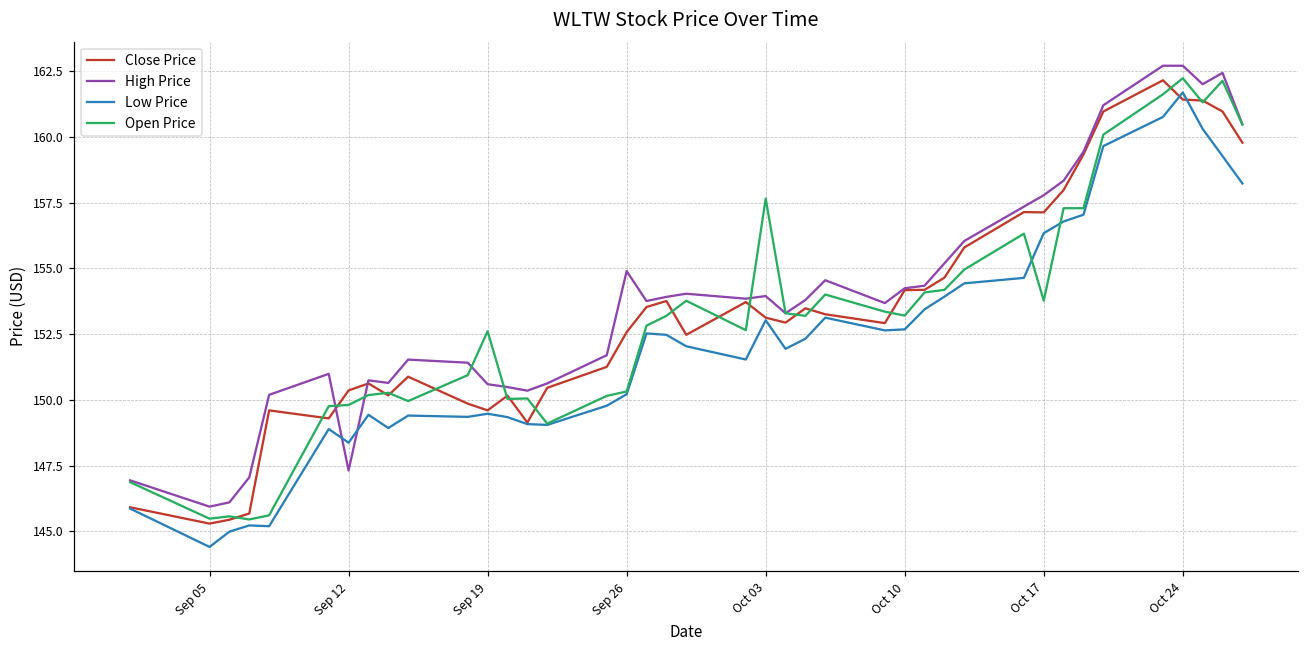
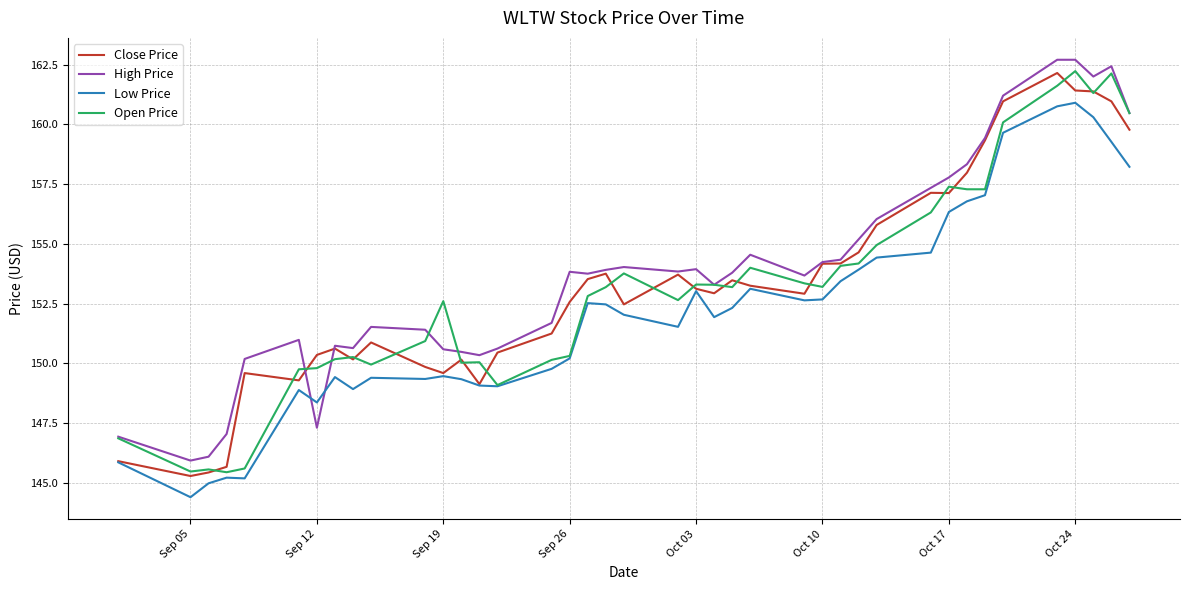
  {
    "Close Price": {
      "Sep 05": 145.3,
      "Sep 12": 150.4,
      "Sep 19": 149.6,
      "Sep 26": 152.6,
      "Oct 17": 157.1,
      "Oct 24": 161.4
    },
    "High Price": {
      "Sep 05": 145.9,
      "Sep 12": 147.3,
      "Sep 19": 150.6,
-     "Sep 26": 154.9,
+     "Sep 26": 153.8,
      "Oct 03": 153.9,
      "Oct 17": 157.8,
      "Oct 24": 162.7
    },
    "Low Price": {
      "Sep 05": 144.4,
      "Sep 12": 148.4,
      "Sep 19": 149.5,
      "Oct 10": 152.7,
      "Oct 17": 156.3,
-     "Oct 24": 161.7
+     "Oct 24": 160.9
    },
    "Open Price": {
      "Sep 05": 145.5,
      "Sep 12": 149.8,
      "Sep 19": 152.6,
-     "Oct 03": 157.7,
+     "Oct 03": 153.3,
      "Oct 10": 153.2,
-     "Oct 17": 153.8,
+     "Oct 17": 157.4,
      "Oct 24": 162.2
    }
  }
